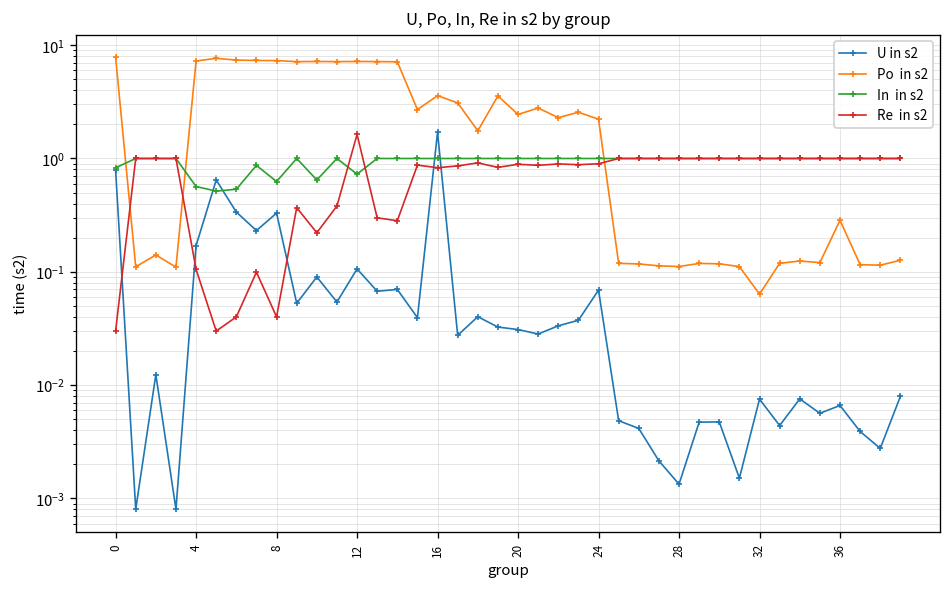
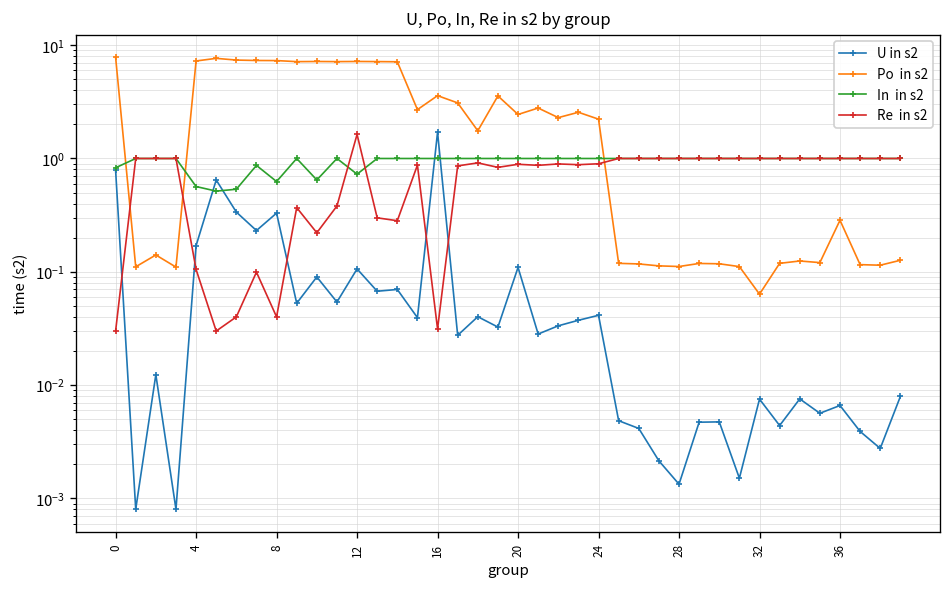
  {
    "U in s2": {
      "4": 0.17,
      "8": 0.33,
      "12": 0.11,
      "16": 1.7,
-     "20": 0.031,
-     "24": 0.07,
+     "20": 0.11,
+     "24": 0.04,
      "28": 0.0013,
      "32": 0.008,
      "36": 0.007
    },
    "Po in s2": {
      "0": 8,
      "4": 7,
      "8": 7,
      "12": 7,
      "16": 3.6,
      "20": 2.4,
      "24": 2.2,
      "28": 0.11,
      "32": 0.06,
      "36": 0.29
    },
    "In in s2": {
      "4": 0.6,
      "8": 0.6,
      "12": 0.7,
      "16": 1.0,
      "20": 1.0,
      "24": 1.0
    },
    "Re in s2": {
      "0": 0.030,
      "4": 0.10,
      "8": 0.040,
      "12": 1.6,
-     "16": 0.8,
+     "16": 0.031,
      "20": 0.9,
      "24": 0.9
    }
  }
